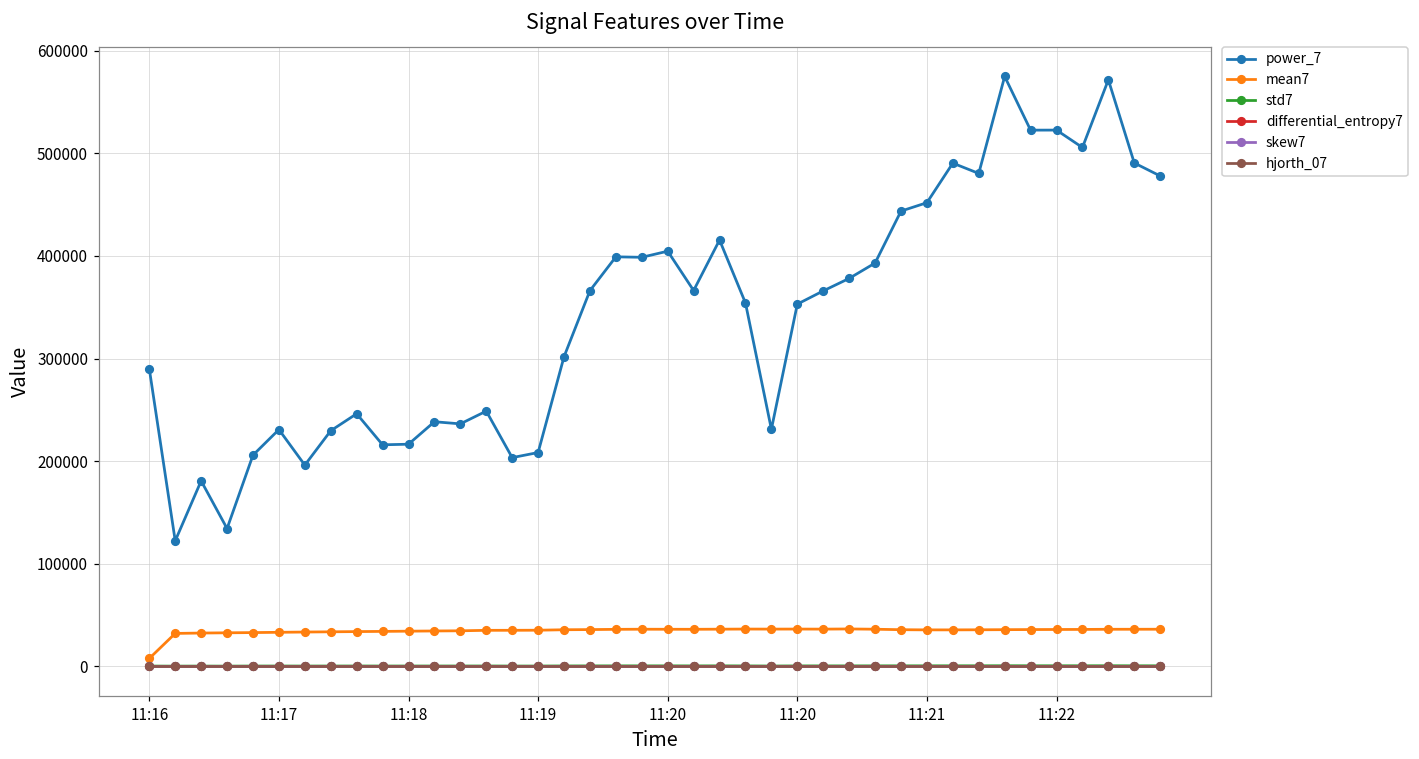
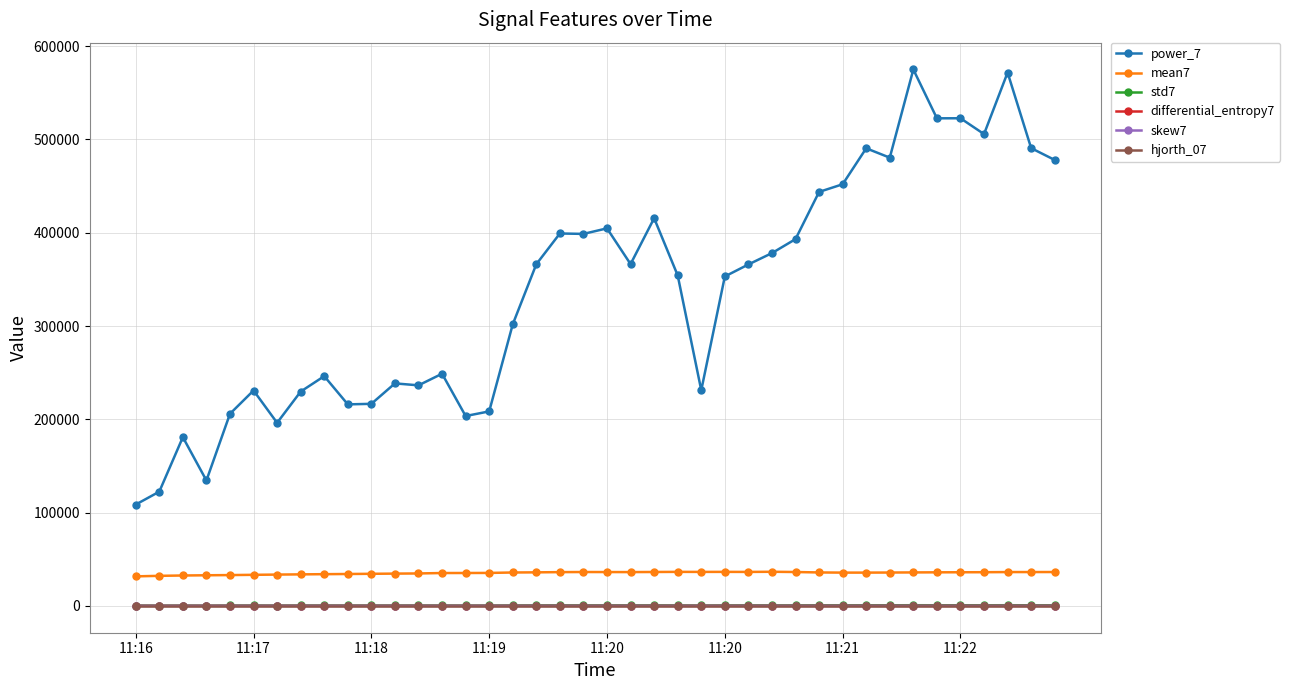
  {
    "power_7": {
-     "11:16": 290000
+     "11:16": 110000
    },
    "mean7": {
-     "11:16": 10000
+     "11:16": 30000
    }
  }
